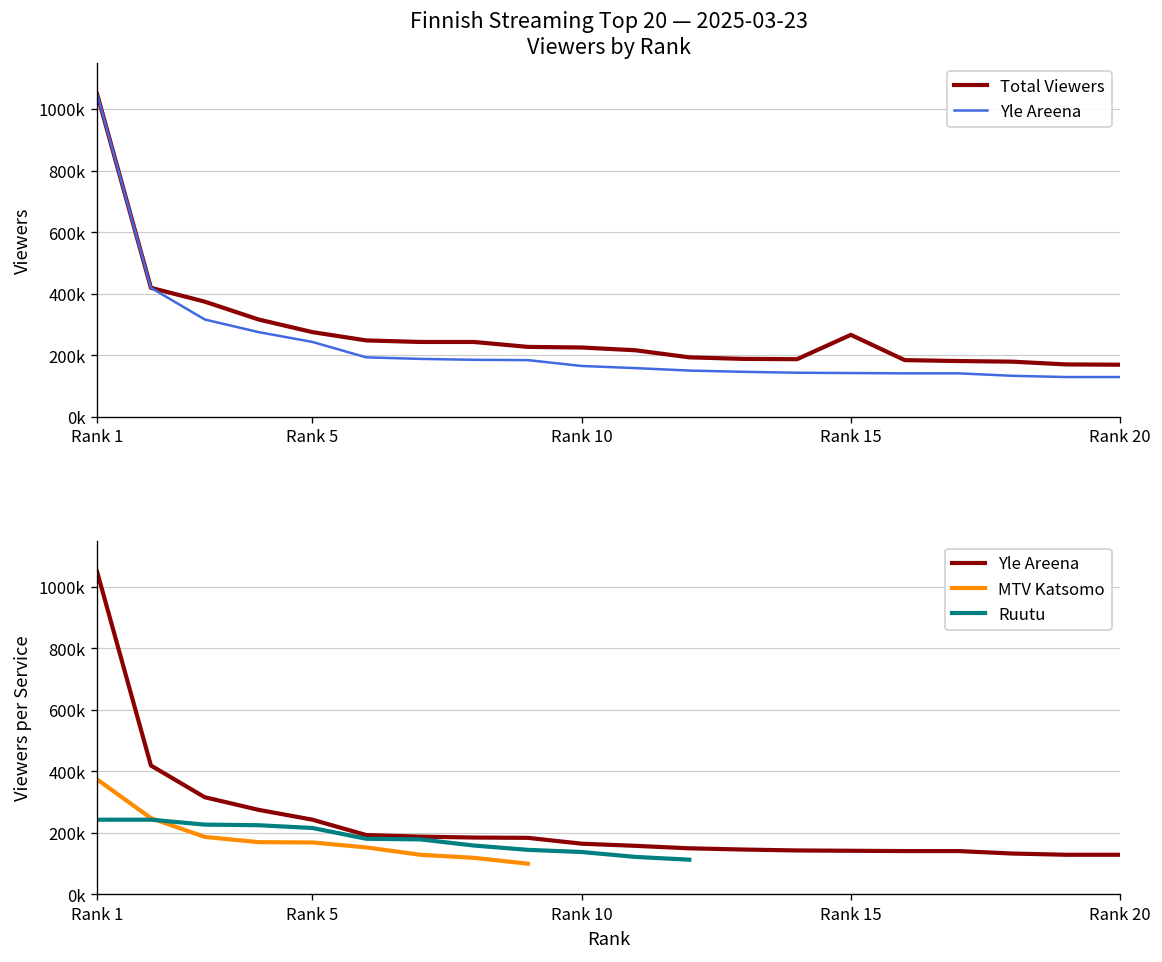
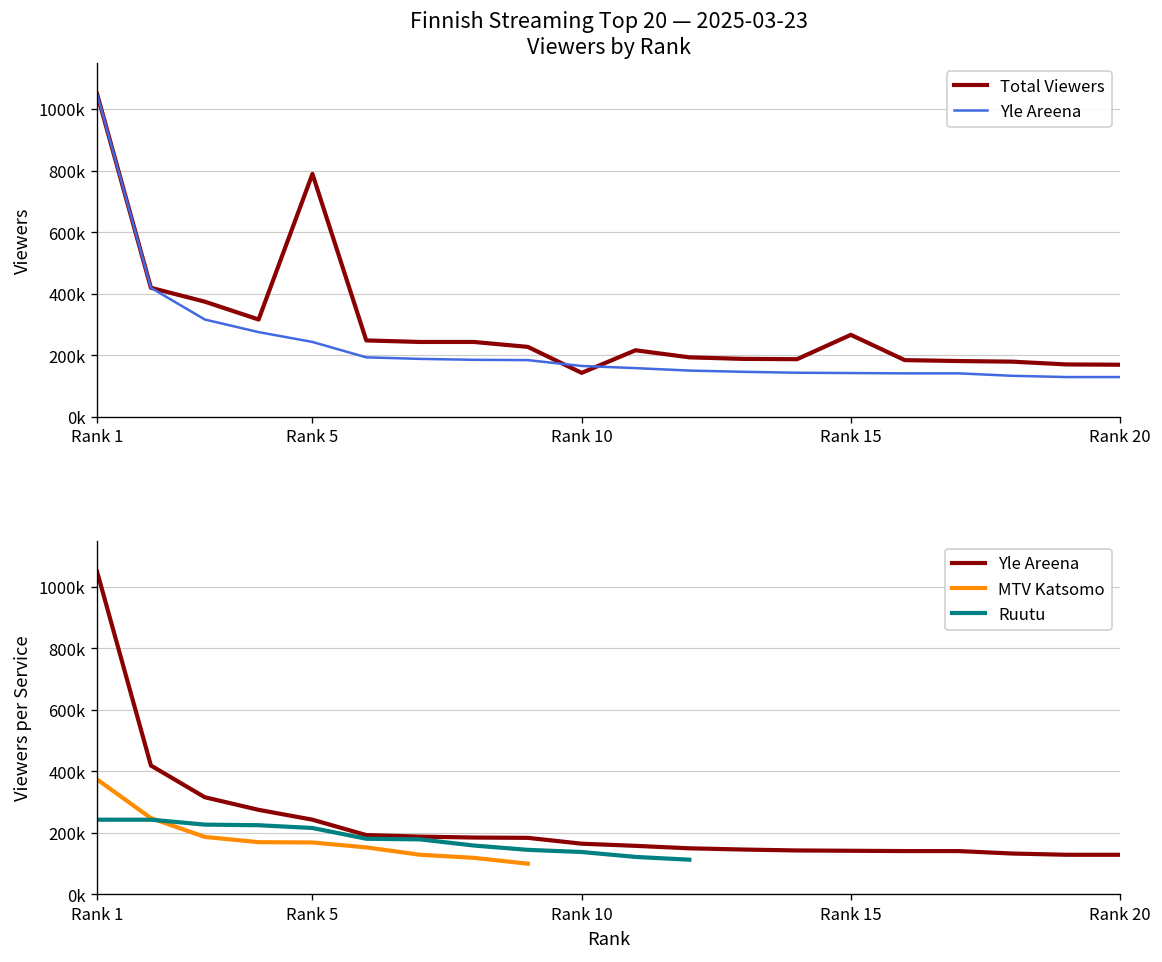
  {
    "Finnish Streaming Top 20 — 2025-03-23 Viewers by Rank": {
      "Total Viewers": {
-       "Rank 5": 280000,
-       "Rank 10": 230000,
+       "Rank 5": 790000,
+       "Rank 10": 140000,
        "Rank 15": 270000,
        "Rank 20": 170000
      }
    }
  }
